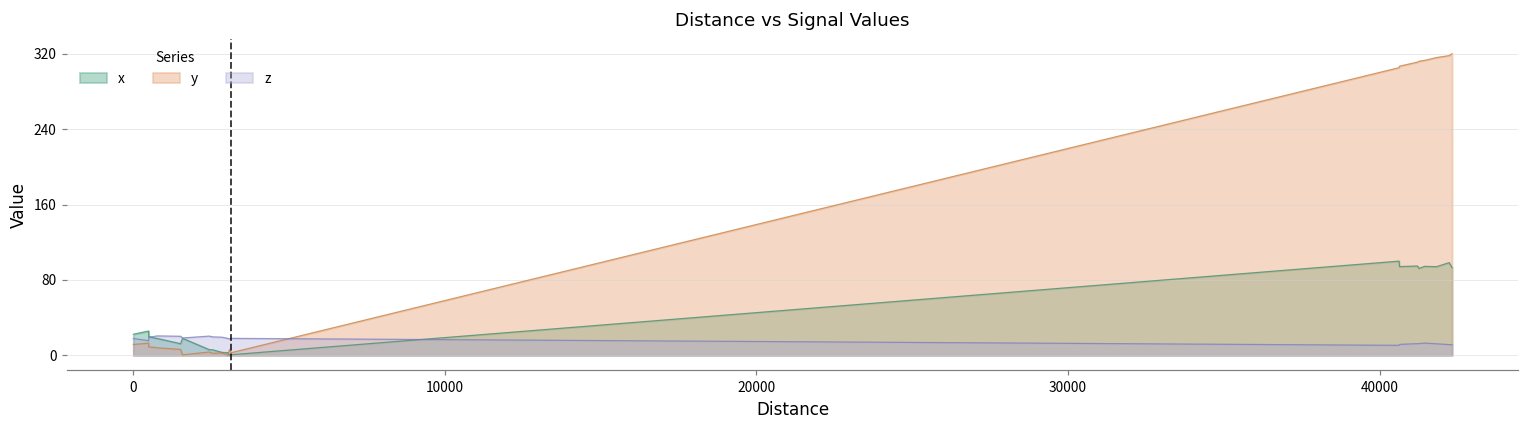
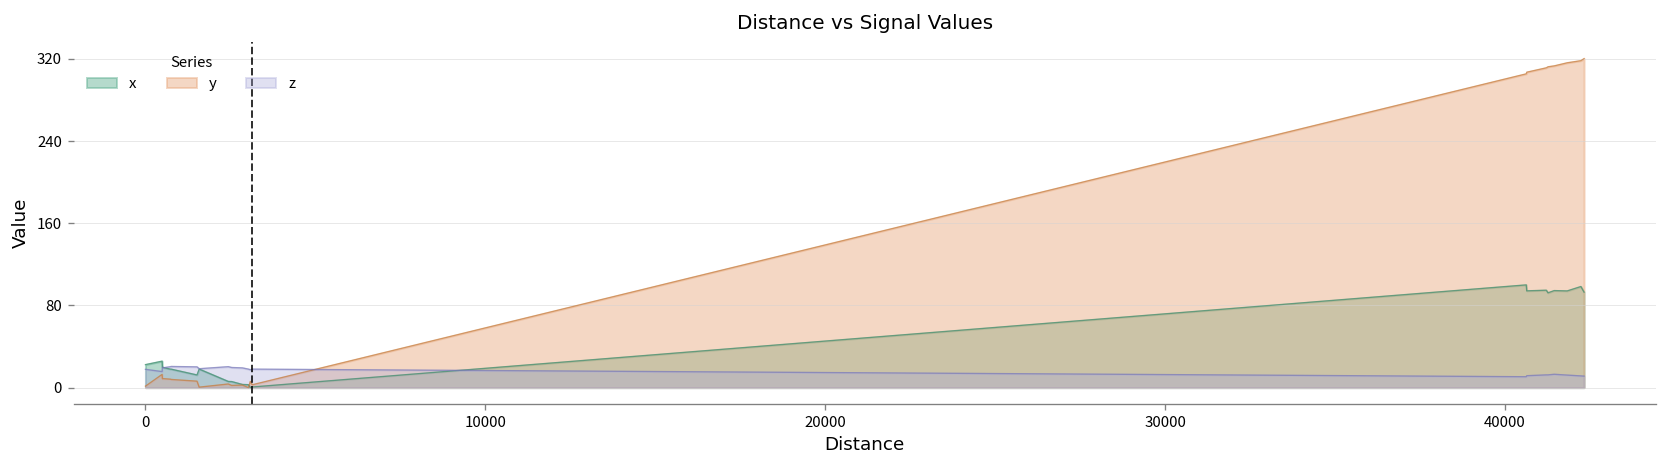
  {
    "x": {
      "0": 20
    },
    "y": {
-     "0": 10
+     "0": 0
    },
    "z": {
      "0": 20
    }
  }
